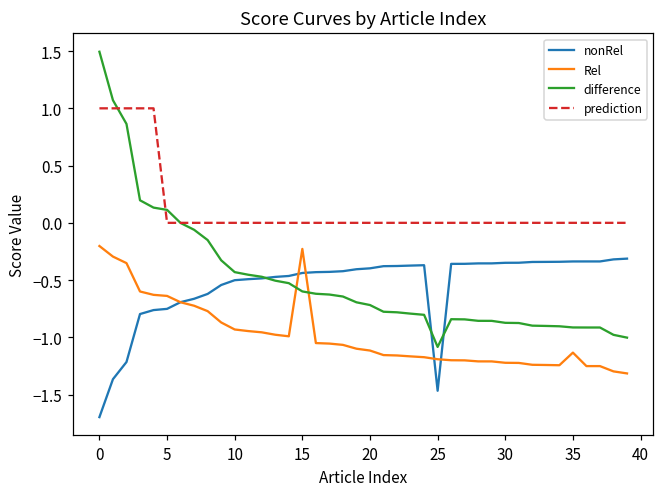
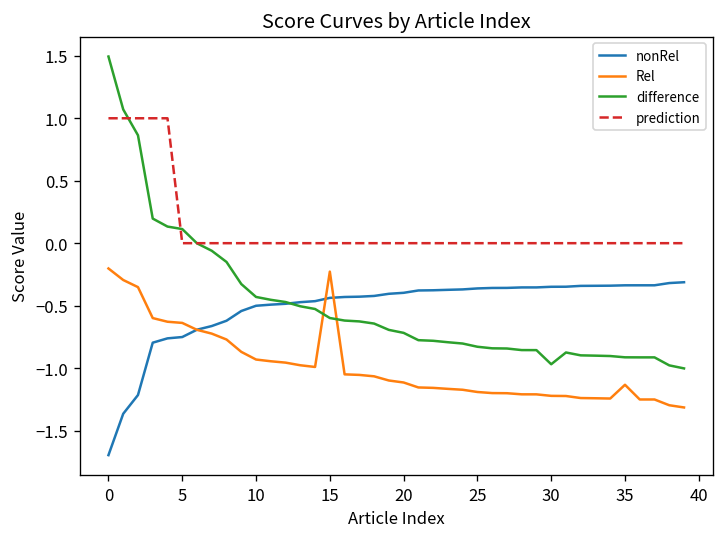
  {
    "nonRel": {
      "0": -1.70,
      "5": -0.75,
      "10": -0.50,
      "15": -0.44,
      "20": -0.40,
-     "25": -1.47,
+     "25": -0.36,
      "30": -0.35,
      "35": -0.34
    },
    "Rel": {
      "0": -0.20,
      "5": -0.64,
      "10": -0.93,
      "15": -0.23,
      "20": -1.12,
      "25": -1.19,
      "30": -1.22,
      "35": -1.13
    },
    "difference": {
      "0": 1.49,
      "5": 0.11,
      "10": -0.43,
      "15": -0.60,
      "20": -0.72,
-     "25": -1.08,
-     "30": -0.87,
+     "25": -0.83,
+     "30": -0.97,
      "35": -0.91
    },
    "prediction": {
      "0": 1.00,
      "5": 0.00,
      "10": 0.00,
      "15": 0.00,
      "20": 0.00,
      "25": 0.00,
      "30": 0.00,
      "35": 0.00
    }
  }
